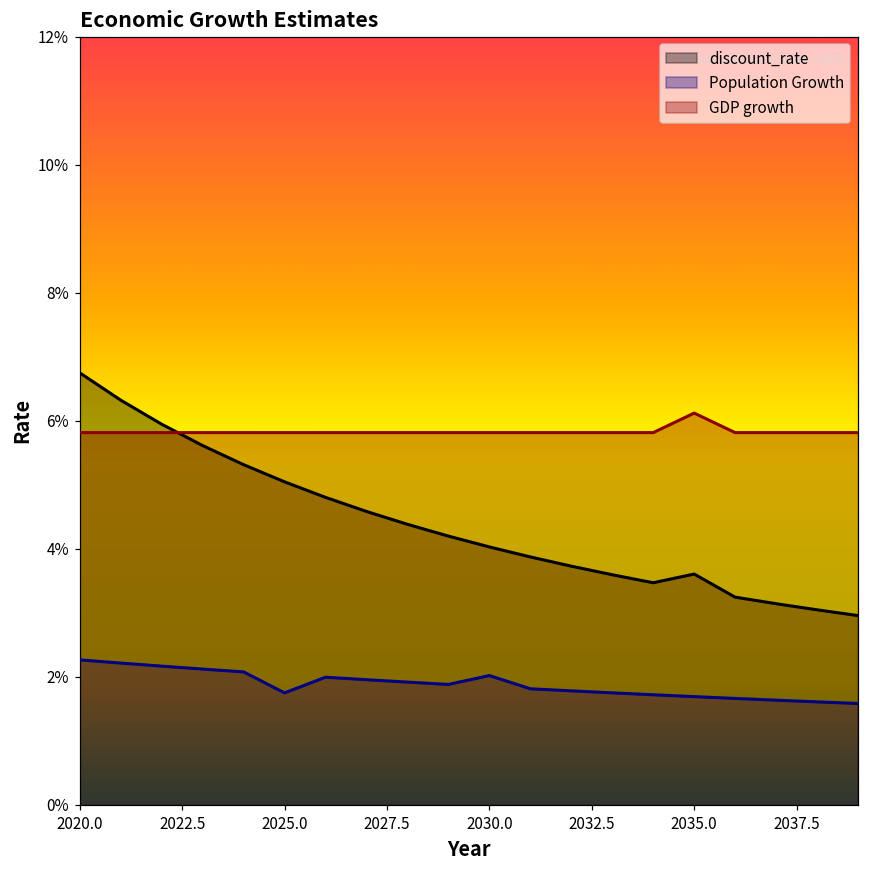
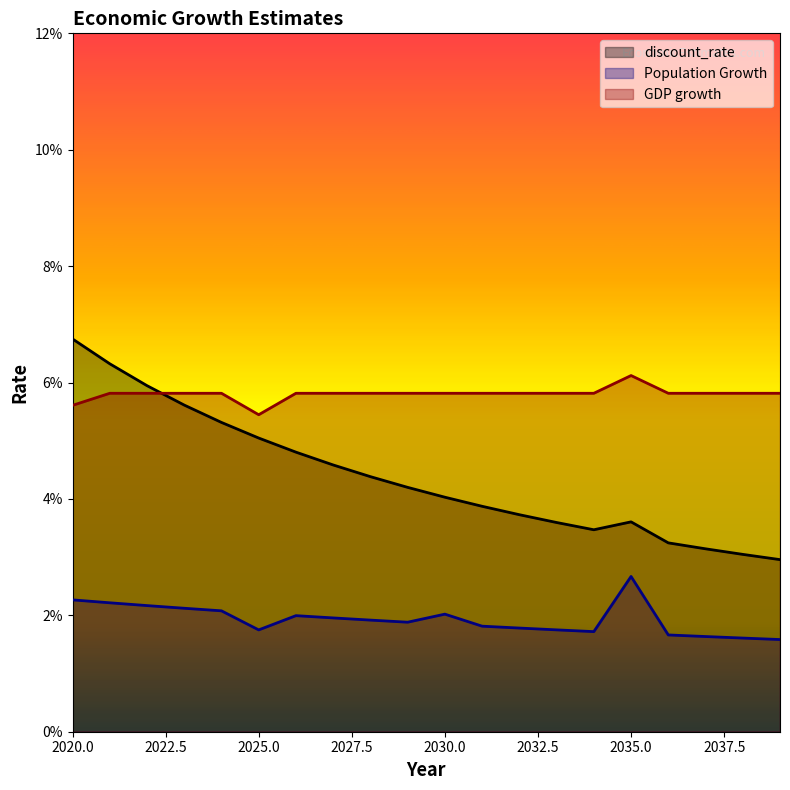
  {
    "discount_rate": {
      "2020.0": "6.7%",
      "2025.0": "5.0%",
      "2030.0": "4.0%",
      "2035.0": "3.6%"
    },
    "Population Growth": {
      "2020.0": "2.3%",
      "2025.0": "1.7%",
      "2030.0": "2.0%",
-     "2035.0": "1.7%"
+     "2035.0": "2.7%"
    },
    "GDP growth": {
-     "2020.0": "5.8%",
-     "2025.0": "5.8%",
+     "2020.0": "5.6%",
+     "2025.0": "5.4%",
      "2030.0": "5.8%",
      "2035.0": "6.1%"
    }
  }
